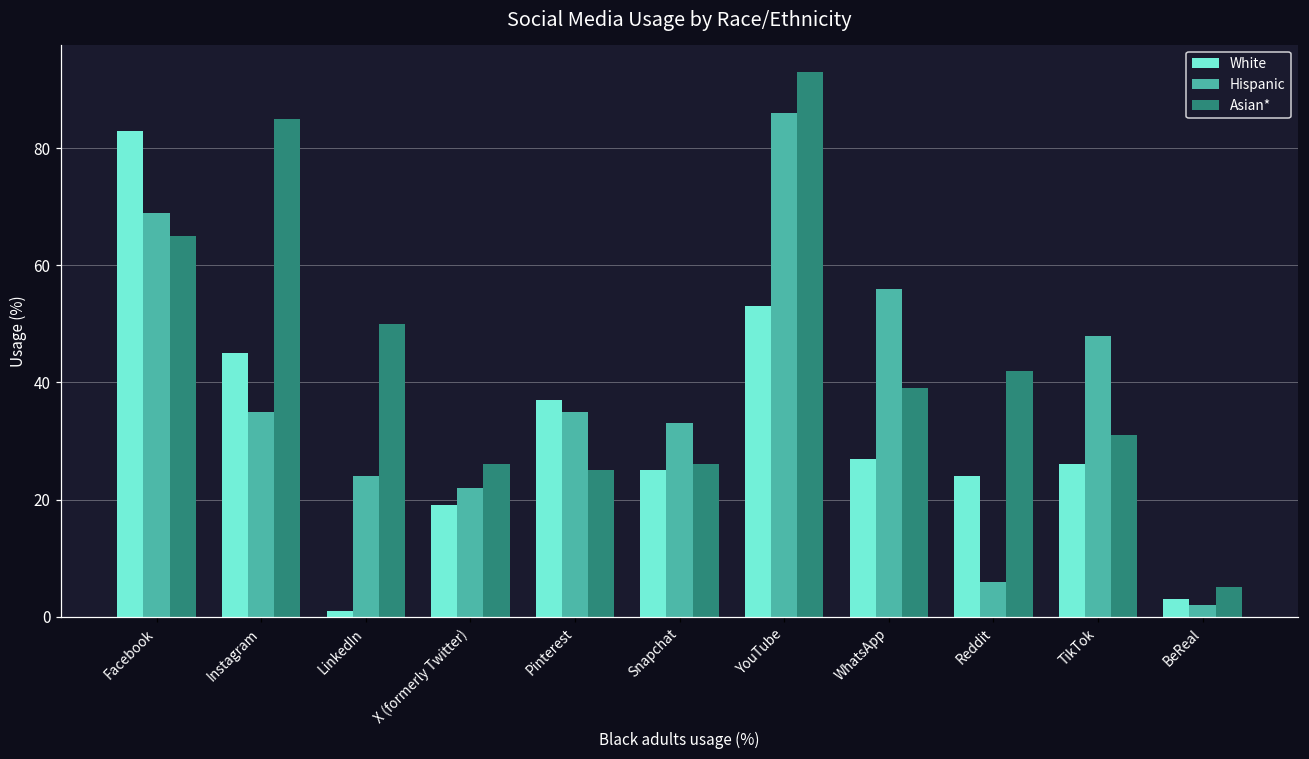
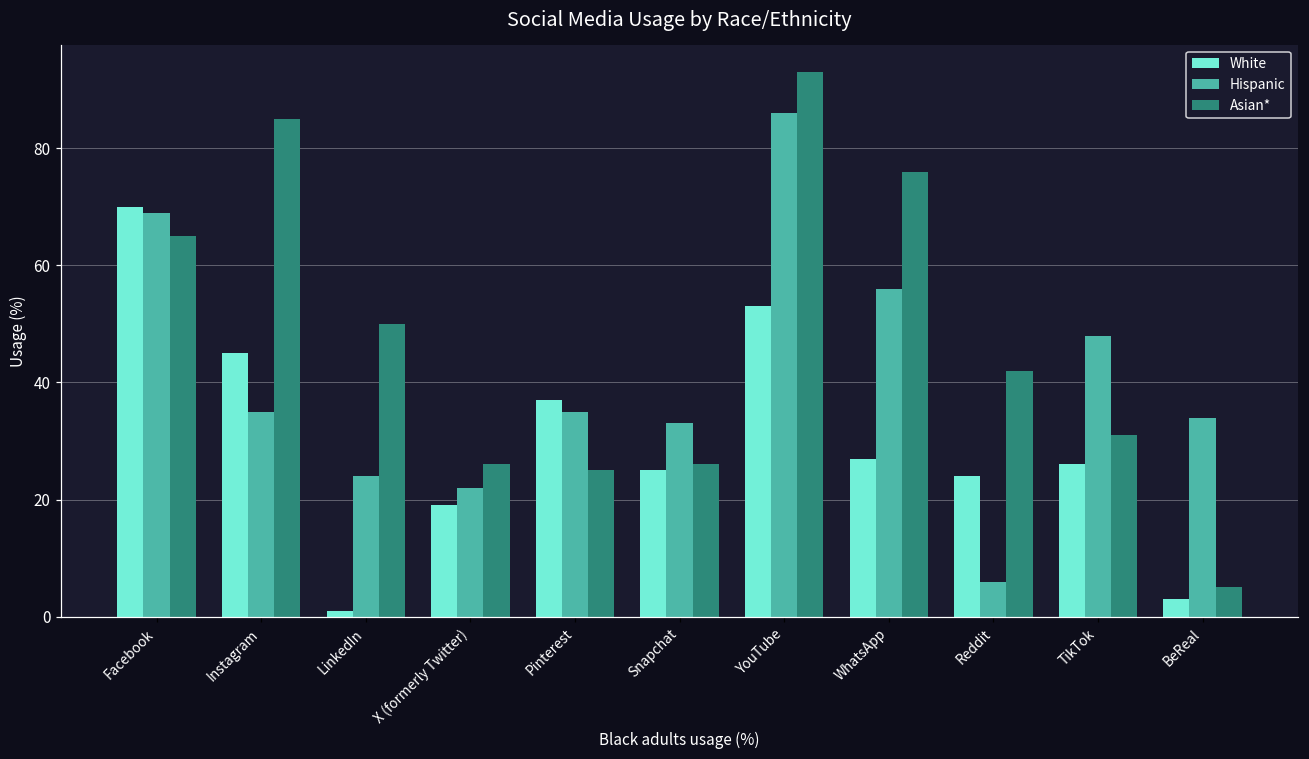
  {
    "White": {
-     "Facebook": 83,
+     "Facebook": 70,
      "Instagram": 45,
      "LinkedIn": 1,
      "X (formerly Twitter)": 19,
      "Pinterest": 37,
      "Snapchat": 25,
      "YouTube": 53,
      "WhatsApp": 27,
      "Reddit": 24,
      "TikTok": 26,
      "BeReal": 3
    },
    "Hispanic": {
      "Facebook": 69,
      "Instagram": 35,
      "LinkedIn": 24,
      "X (formerly Twitter)": 22,
      "Pinterest": 35,
      "Snapchat": 33,
      "YouTube": 86,
      "WhatsApp": 56,
      "Reddit": 6,
      "TikTok": 48,
-     "BeReal": 2
+     "BeReal": 34
    },
    "Asian*": {
      "Facebook": 65,
      "Instagram": 85,
      "LinkedIn": 50,
      "X (formerly Twitter)": 26,
      "Pinterest": 25,
      "Snapchat": 26,
      "YouTube": 93,
-     "WhatsApp": 39,
+     "WhatsApp": 76,
      "Reddit": 42,
      "TikTok": 31,
      "BeReal": 5
    }
  }
